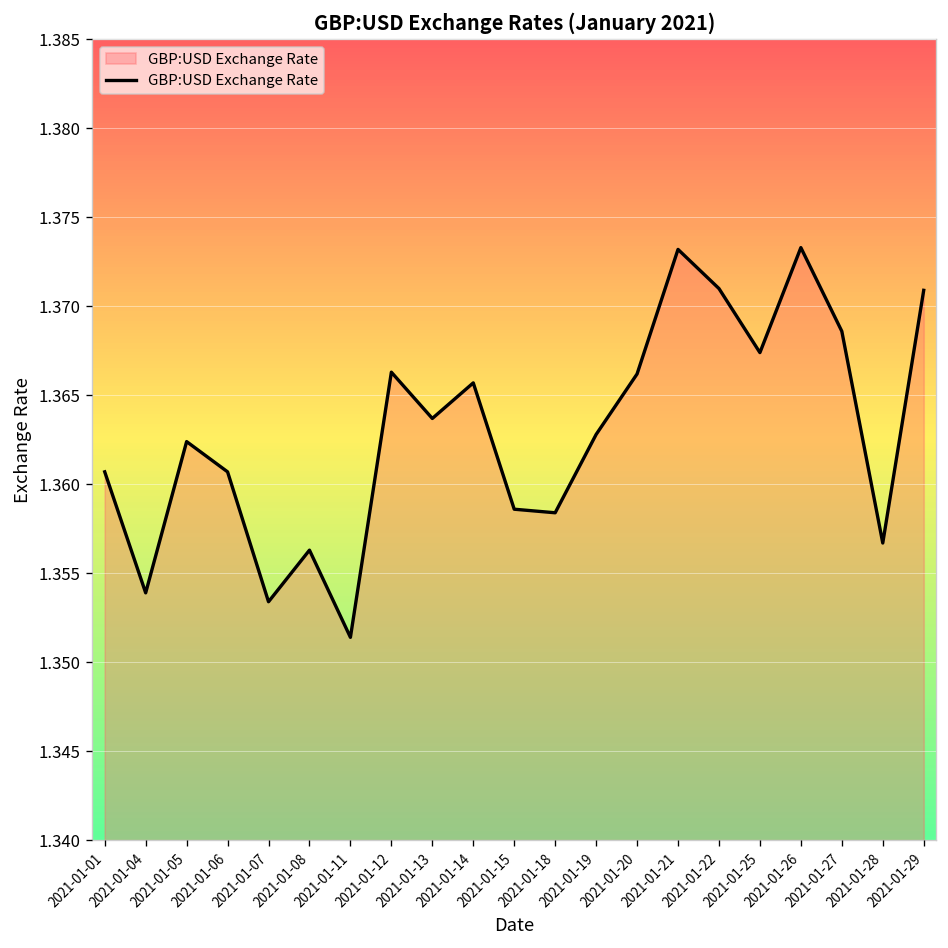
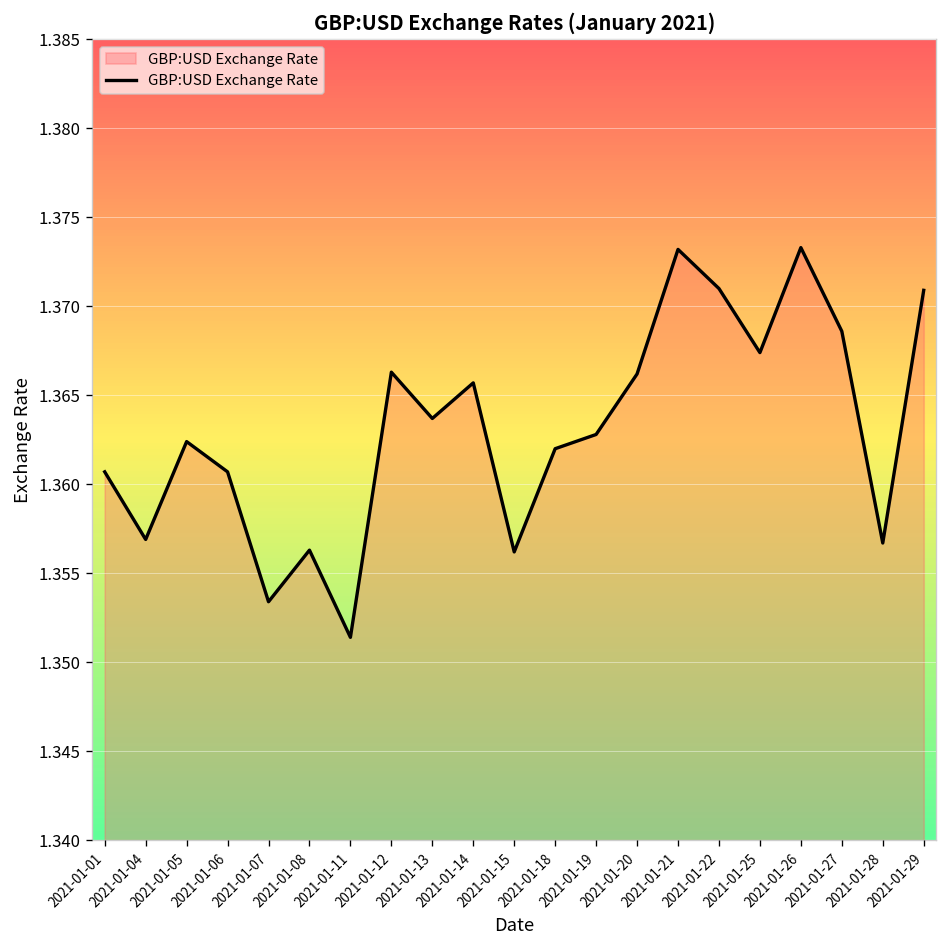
  {
    "2021-01-01": 1.3607,
-   "2021-01-04": 1.3539,
+   "2021-01-04": 1.3569,
    "2021-01-05": 1.3624,
    "2021-01-06": 1.3607,
    "2021-01-07": 1.3534,
    "2021-01-08": 1.3563,
    "2021-01-11": 1.3514,
    "2021-01-12": 1.3663,
    "2021-01-13": 1.3637,
    "2021-01-14": 1.3657,
-   "2021-01-15": 1.3586,
-   "2021-01-18": 1.3584,
+   "2021-01-15": 1.3562,
+   "2021-01-18": 1.3620,
    "2021-01-19": 1.3628,
    "2021-01-20": 1.3662,
    "2021-01-21": 1.3732,
    "2021-01-22": 1.3710,
    "2021-01-25": 1.3674,
    "2021-01-26": 1.3733,
    "2021-01-27": 1.3686,
    "2021-01-28": 1.3567,
    "2021-01-29": 1.3709
  }
